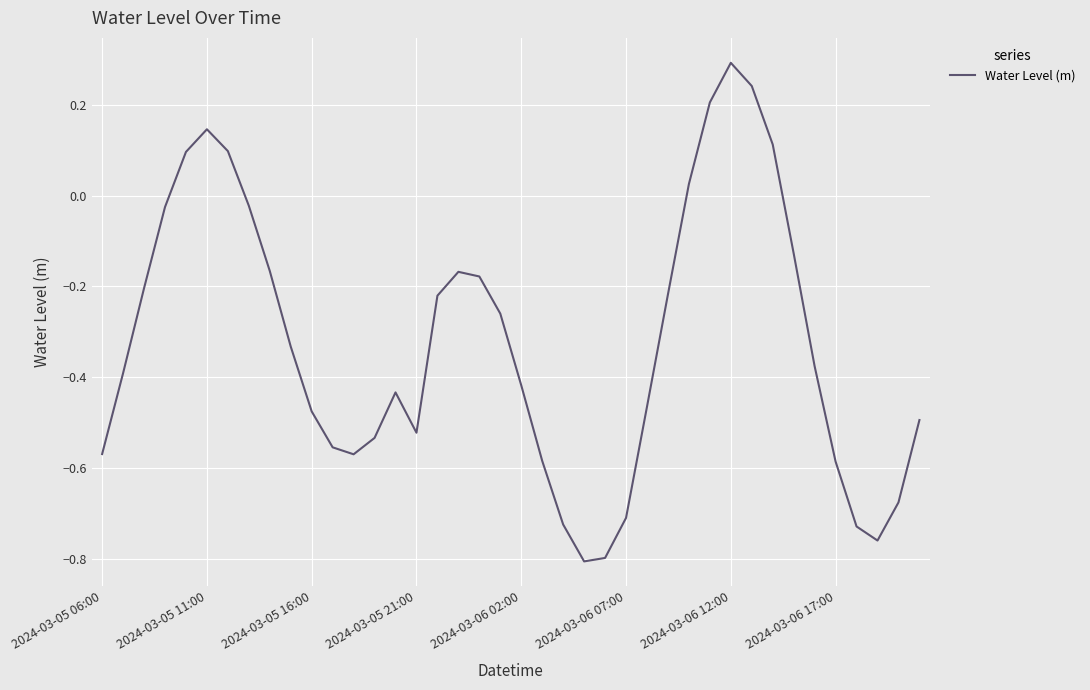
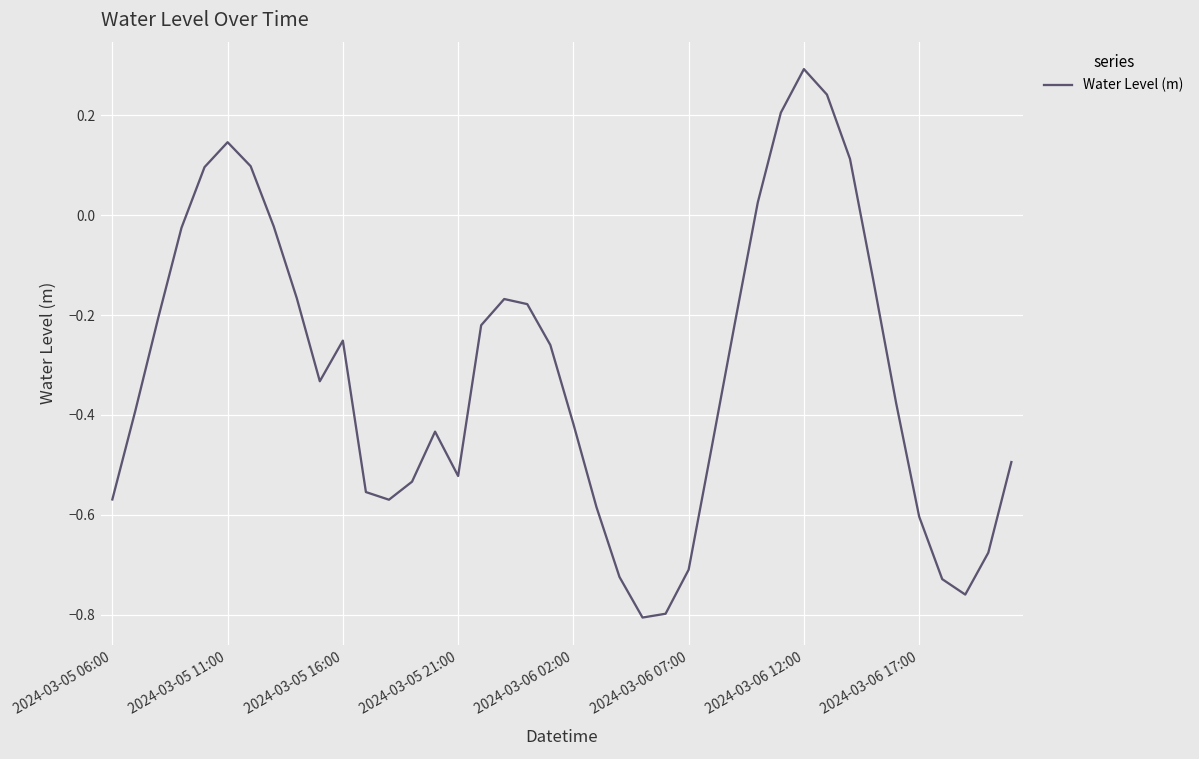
  {
    "2024-03-05 06:00": -0.57,
    "2024-03-05 11:00": 0.15,
-   "2024-03-05 16:00": -0.48,
+   "2024-03-05 16:00": -0.25,
    "2024-03-05 21:00": -0.52,
    "2024-03-06 02:00": -0.42,
    "2024-03-06 07:00": -0.71,
    "2024-03-06 12:00": 0.29,
-   "2024-03-06 17:00": -0.59
+   "2024-03-06 17:00": -0.60
  }
